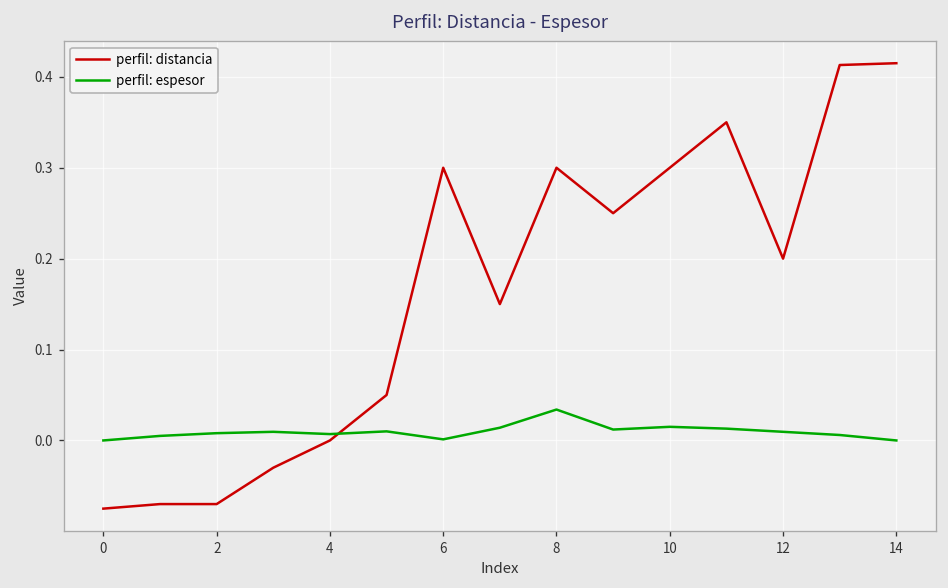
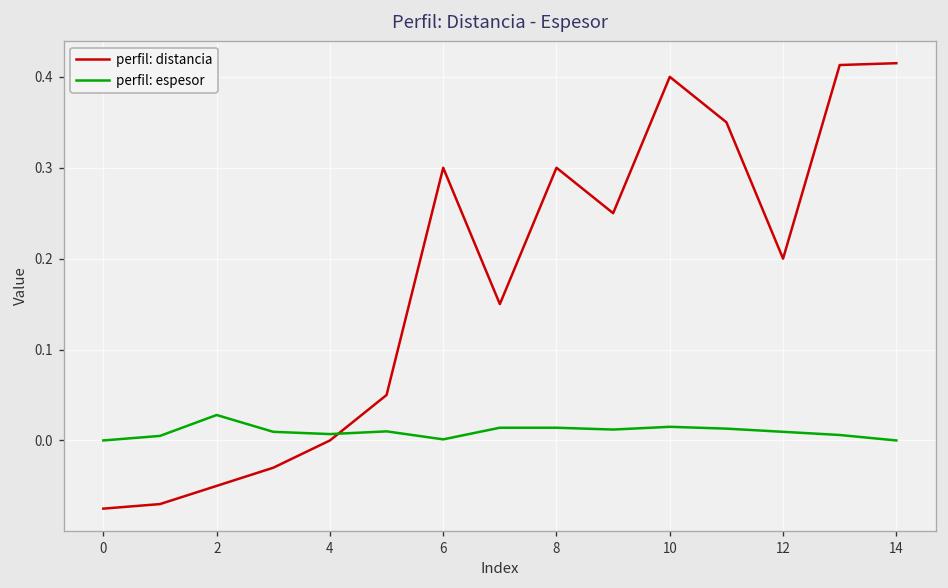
  {
    "perfil: distancia": {
      "0": -0.08,
-     "2": -0.07,
+     "2": -0.05,
      "4": 0.00,
      "6": 0.30,
      "8": 0.30,
-     "10": 0.3,
+     "10": 0.4,
      "12": 0.20,
      "14": 0.42
    },
    "perfil: espesor": {
      "0": 0.00,
-     "2": 0.01,
+     "2": 0.03,
      "4": 0.01,
      "6": 0.00,
-     "8": 0.03,
+     "8": 0.01,
      "10": 0.02,
      "12": 0.01,
      "14": 0.00
    }
  }
